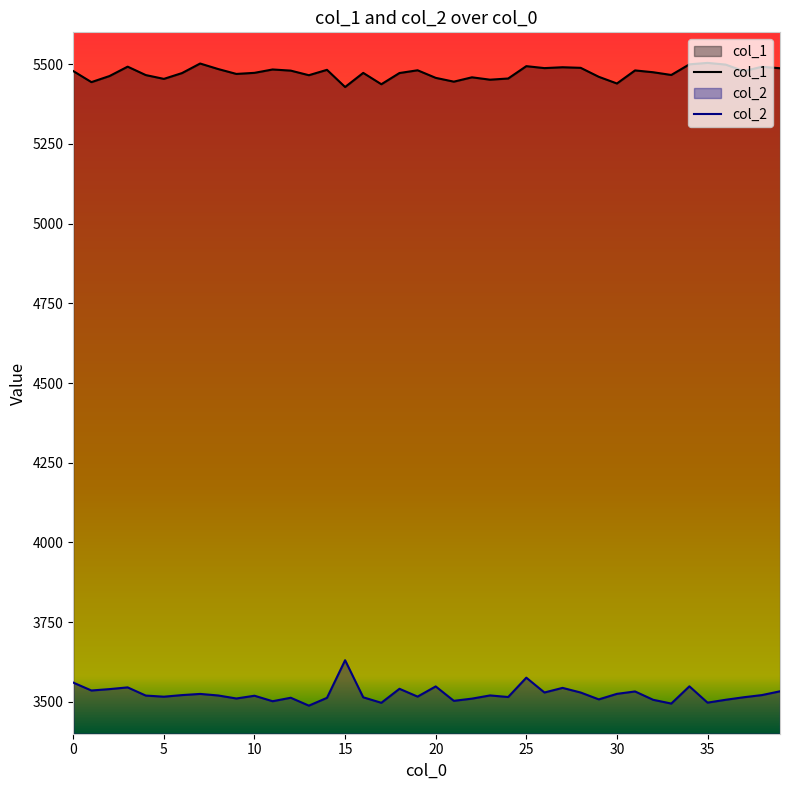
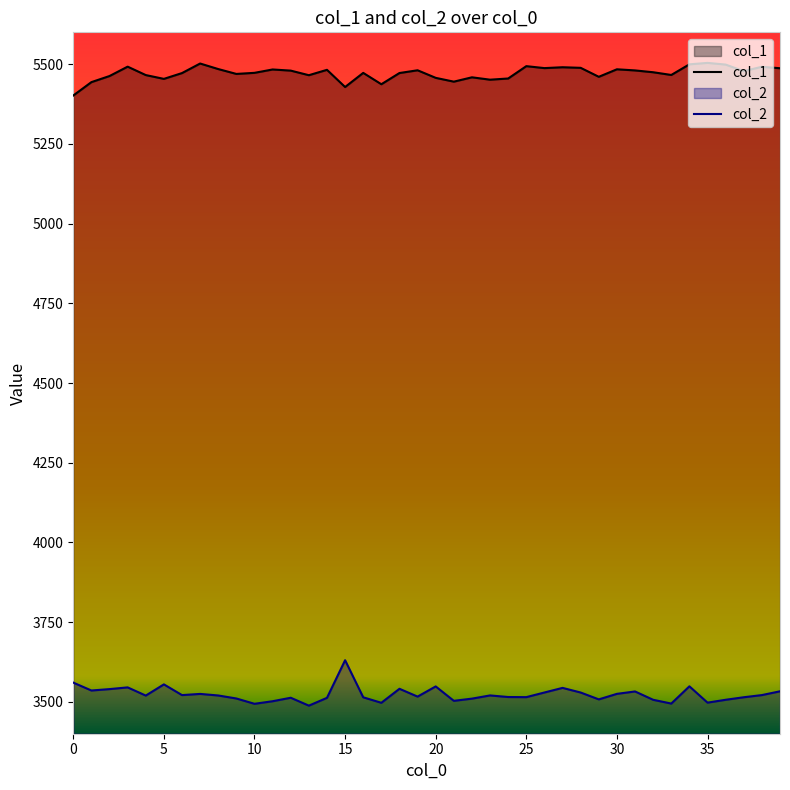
  {
    "col_1": {
-     "0": 5480,
+     "0": 5400,
      "5": 5450,
      "10": 5470,
      "15": 5430,
      "20": 5460,
      "25": 5490,
-     "30": 5440
+     "30": 5480
    },
    "col_2": {
      "0": 3560,
-     "5": 3520,
-     "10": 3520,
+     "5": 3550,
+     "10": 3490,
      "15": 3630,
      "20": 3550,
-     "25": 3580,
+     "25": 3510,
      "30": 3530,
      "35": 3500
    }
  }
